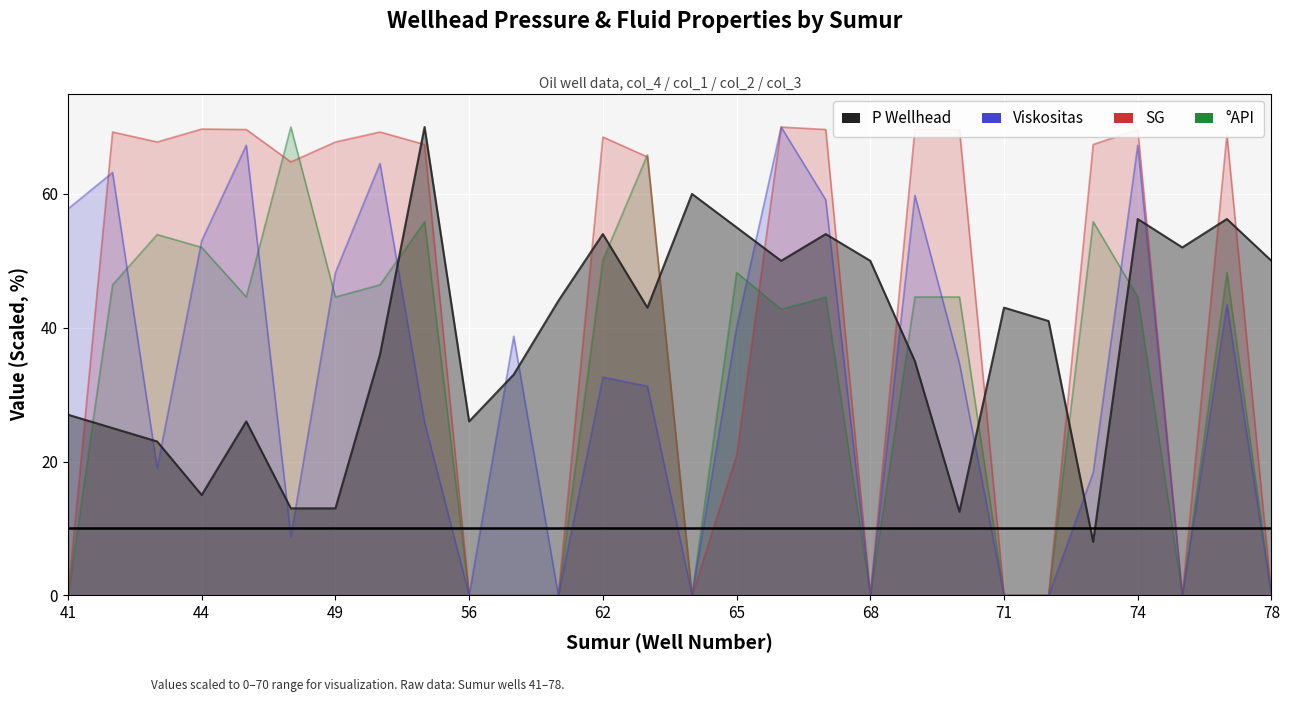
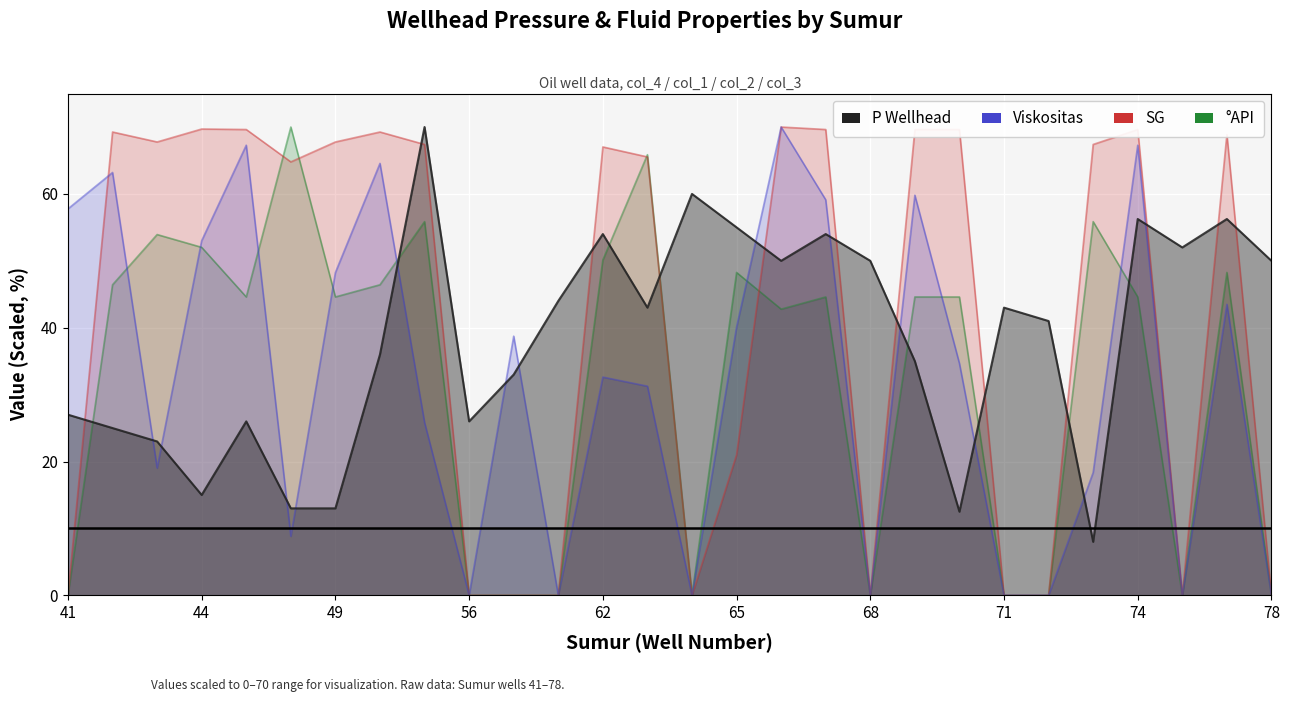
  {
    "SG": {
      "44": 70,
      "49": 68,
-     "62": 69,
+     "62": 67,
      "65": 21
    }
  }
